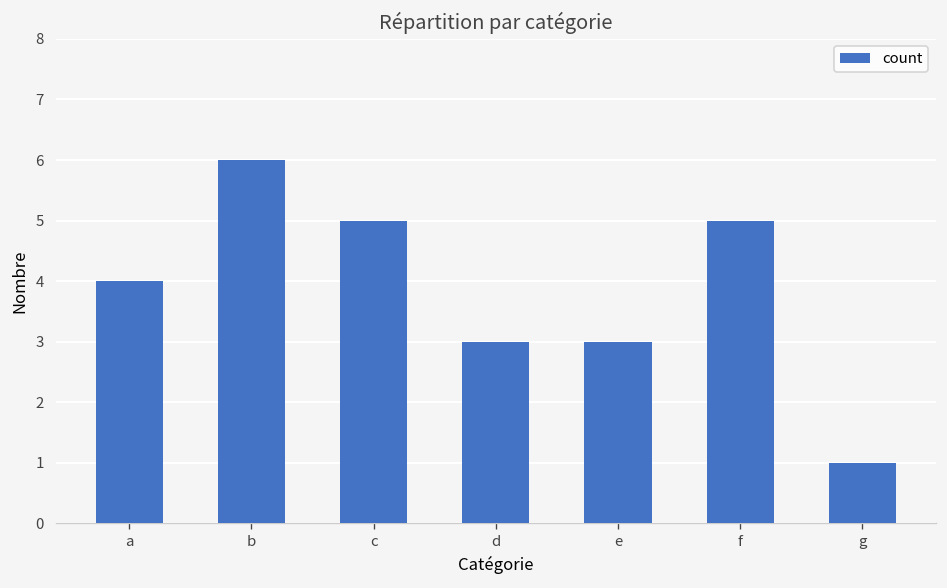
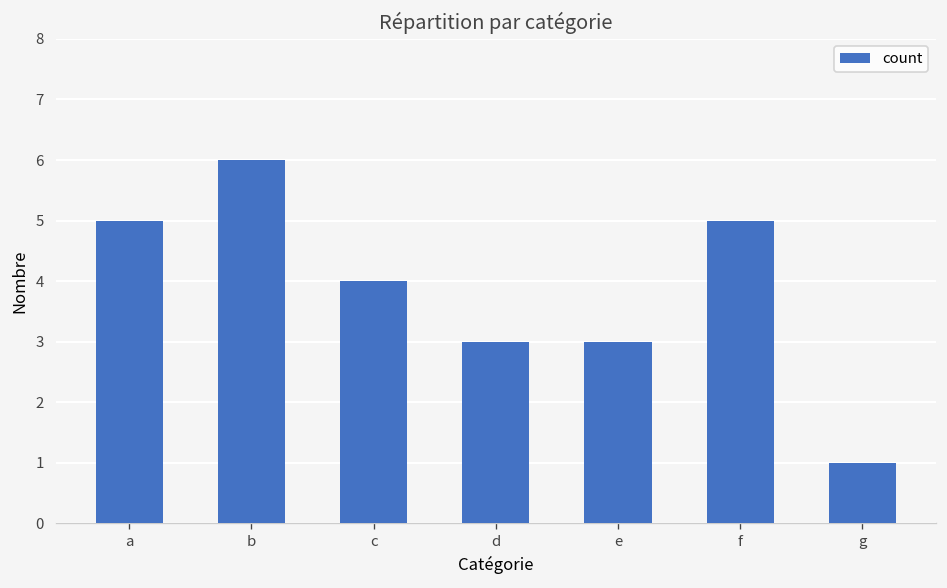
  {
-   "a": 4,
+   "a": 5,
    "b": 6,
-   "c": 5,
+   "c": 4,
    "d": 3,
    "e": 3,
    "f": 5,
    "g": 1
  }
